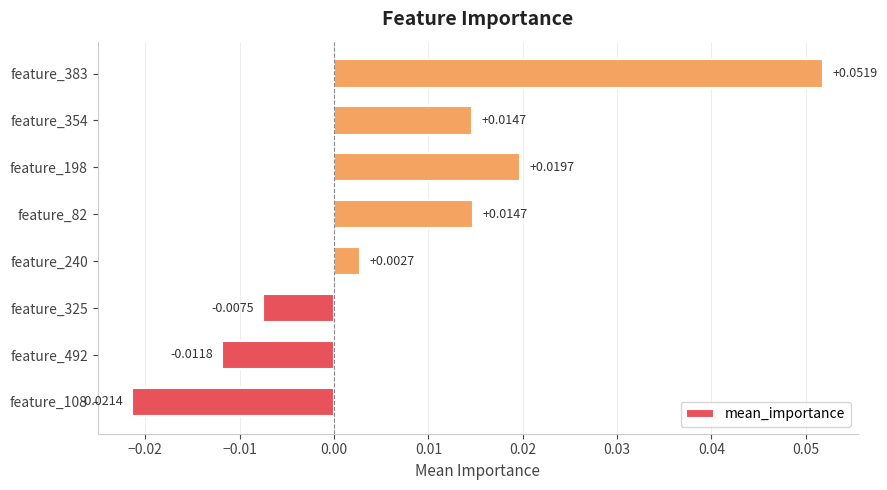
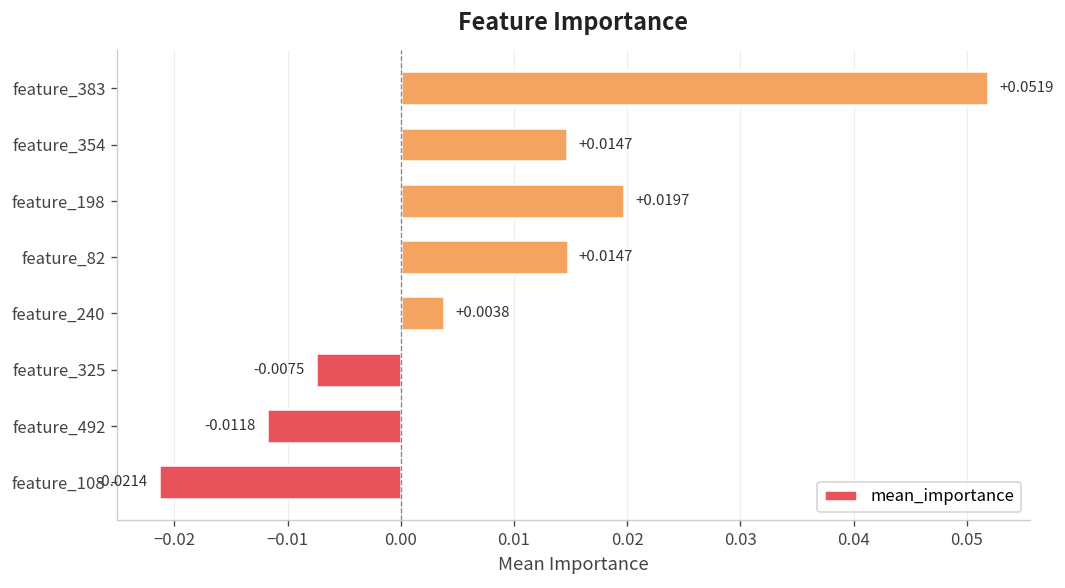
  {
    "feature_383": "+0.0519",
    "feature_354": "+0.0147",
    "feature_198": "+0.0197",
    "feature_82": "+0.0147",
-   "feature_240": "+0.0027",
+   "feature_240": "+0.0038",
    "feature_325": "-0.0075",
    "feature_492": "-0.0118",
    "feature_108": "-0.0214"
  }
